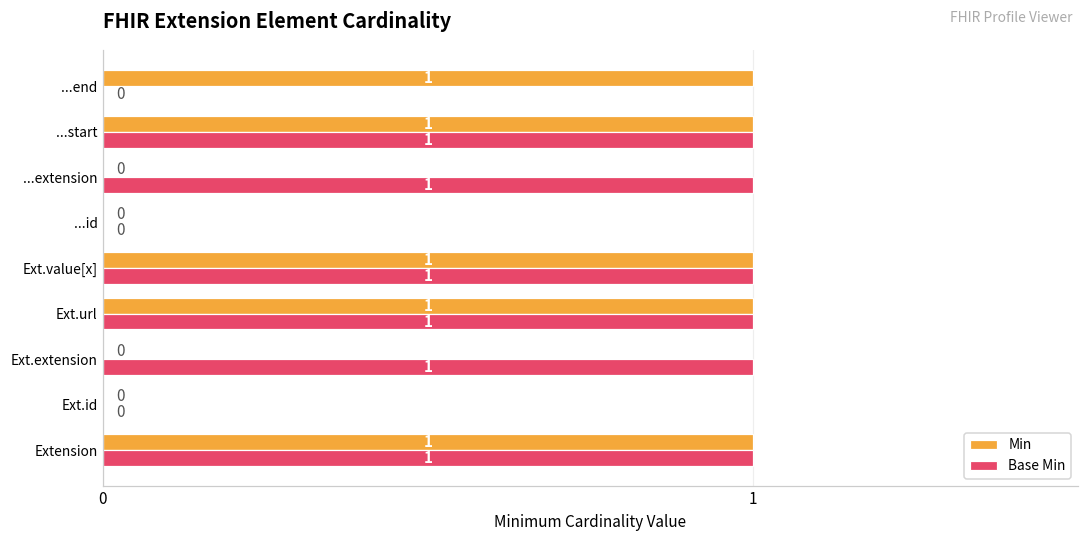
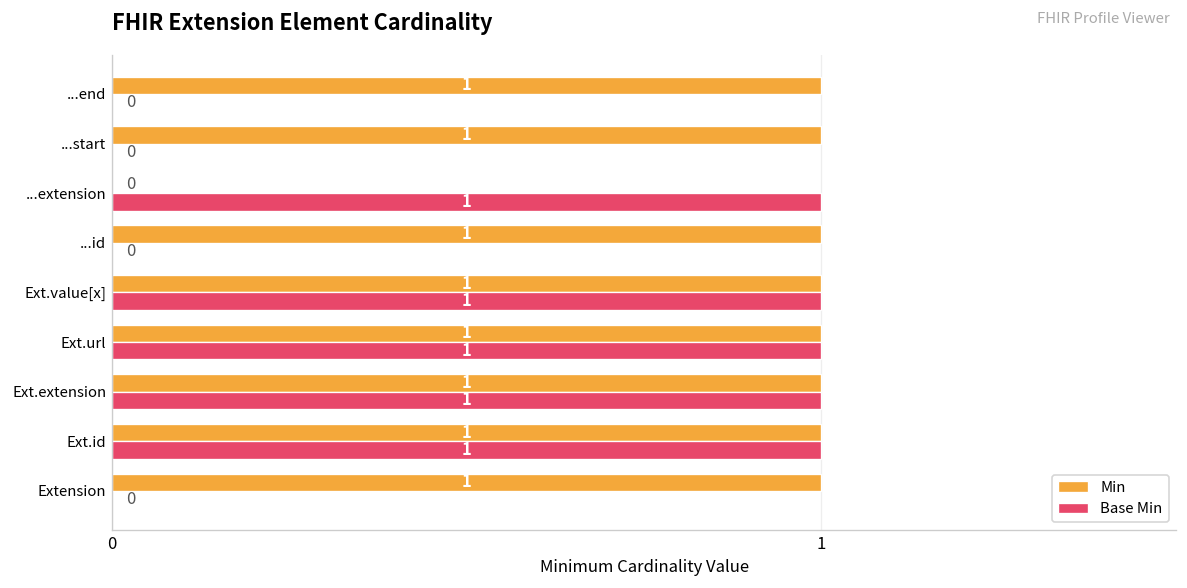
  {
    "Min": {
      "...end": 1,
      "...start": 1,
      "...extension": 0,
-     "...id": 0,
+     "...id": 1,
      "Ext.value[x]": 1,
      "Ext.url": 1,
-     "Ext.extension": 0,
-     "Ext.id": 0,
+     "Ext.extension": 1,
+     "Ext.id": 1,
      "Extension": 1
    },
    "Base Min": {
      "...end": 0,
-     "...start": 1,
+     "...start": 0,
      "...extension": 1,
      "...id": 0,
      "Ext.value[x]": 1,
      "Ext.url": 1,
      "Ext.extension": 1,
-     "Ext.id": 0,
-     "Extension": 1
+     "Ext.id": 1,
+     "Extension": 0
    }
  }
